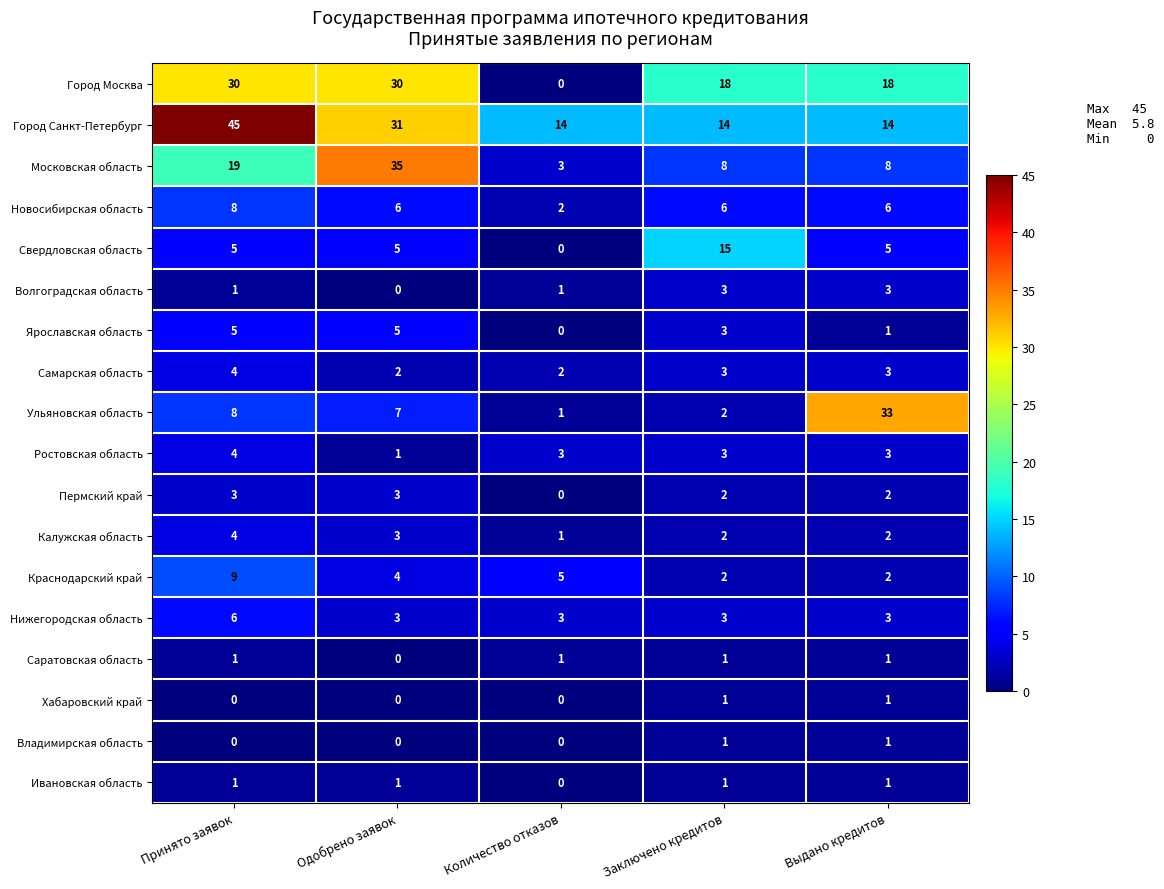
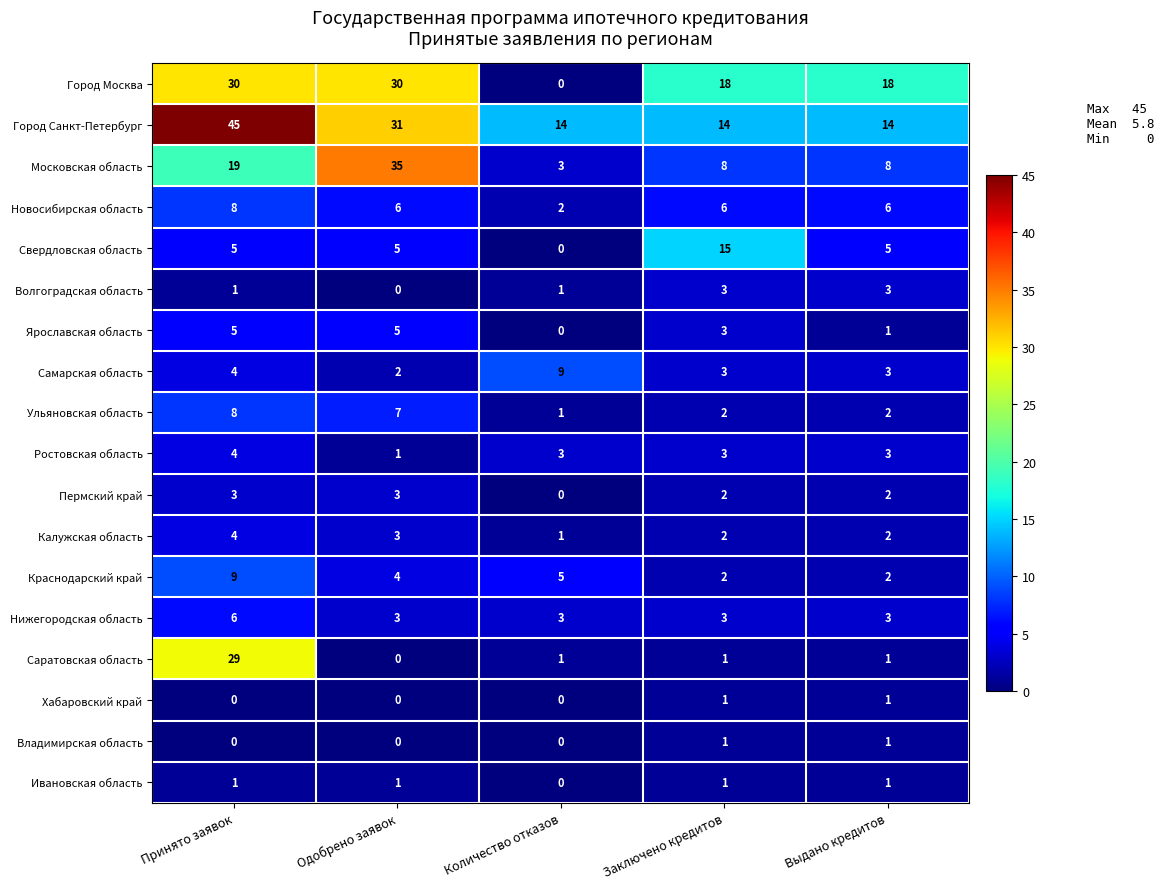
  {
    "Город Москва": {
      "Принято заявок": 30,
      "Одобрено заявок": 30,
      "Количество отказов": 0,
      "Заключено кредитов": 18,
      "Выдано кредитов": 18
    },
    "Город Санкт-Петербург": {
      "Принято заявок": 45,
      "Одобрено заявок": 31,
      "Количество отказов": 14,
      "Заключено кредитов": 14,
      "Выдано кредитов": 14
    },
    "Московская область": {
      "Принято заявок": 19,
      "Одобрено заявок": 35,
      "Количество отказов": 3,
      "Заключено кредитов": 8,
      "Выдано кредитов": 8
    },
    "Новосибирская область": {
      "Принято заявок": 8,
      "Одобрено заявок": 6,
      "Количество отказов": 2,
      "Заключено кредитов": 6,
      "Выдано кредитов": 6
    },
    "Свердловская область": {
      "Принято заявок": 5,
      "Одобрено заявок": 5,
      "Количество отказов": 0,
      "Заключено кредитов": 15,
      "Выдано кредитов": 5
    },
    "Волгоградская область": {
      "Принято заявок": 1,
      "Одобрено заявок": 0,
      "Количество отказов": 1,
      "Заключено кредитов": 3,
      "Выдано кредитов": 3
    },
    "Ярославская область": {
      "Принято заявок": 5,
      "Одобрено заявок": 5,
      "Количество отказов": 0,
      "Заключено кредитов": 3,
      "Выдано кредитов": 1
    },
    "Самарская область": {
      "Принято заявок": 4,
      "Одобрено заявок": 2,
-     "Количество отказов": 2,
+     "Количество отказов": 9,
      "Заключено кредитов": 3,
      "Выдано кредитов": 3
    },
    "Ульяновская область": {
      "Принято заявок": 8,
      "Одобрено заявок": 7,
      "Количество отказов": 1,
      "Заключено кредитов": 2,
-     "Выдано кредитов": 33
+     "Выдано кредитов": 2
    },
    "Ростовская область": {
      "Принято заявок": 4,
      "Одобрено заявок": 1,
      "Количество отказов": 3,
      "Заключено кредитов": 3,
      "Выдано кредитов": 3
    },
    "Пермский край": {
      "Принято заявок": 3,
      "Одобрено заявок": 3,
      "Количество отказов": 0,
      "Заключено кредитов": 2,
      "Выдано кредитов": 2
    },
    "Калужская область": {
      "Принято заявок": 4,
      "Одобрено заявок": 3,
      "Количество отказов": 1,
      "Заключено кредитов": 2,
      "Выдано кредитов": 2
    },
    "Краснодарский край": {
      "Принято заявок": 9,
      "Одобрено заявок": 4,
      "Количество отказов": 5,
      "Заключено кредитов": 2,
      "Выдано кредитов": 2
    },
    "Нижегородская область": {
      "Принято заявок": 6,
      "Одобрено заявок": 3,
      "Количество отказов": 3,
      "Заключено кредитов": 3,
      "Выдано кредитов": 3
    },
    "Саратовская область": {
-     "Принято заявок": 1,
+     "Принято заявок": 29,
      "Одобрено заявок": 0,
      "Количество отказов": 1,
      "Заключено кредитов": 1,
      "Выдано кредитов": 1
    },
    "Хабаровский край": {
      "Принято заявок": 0,
      "Одобрено заявок": 0,
      "Количество отказов": 0,
      "Заключено кредитов": 1,
      "Выдано кредитов": 1
    },
    "Владимирская область": {
      "Принято заявок": 0,
      "Одобрено заявок": 0,
      "Количество отказов": 0,
      "Заключено кредитов": 1,
      "Выдано кредитов": 1
    },
    "Ивановская область": {
      "Принято заявок": 1,
      "Одобрено заявок": 1,
      "Количество отказов": 0,
      "Заключено кредитов": 1,
      "Выдано кредитов": 1
    }
  }
